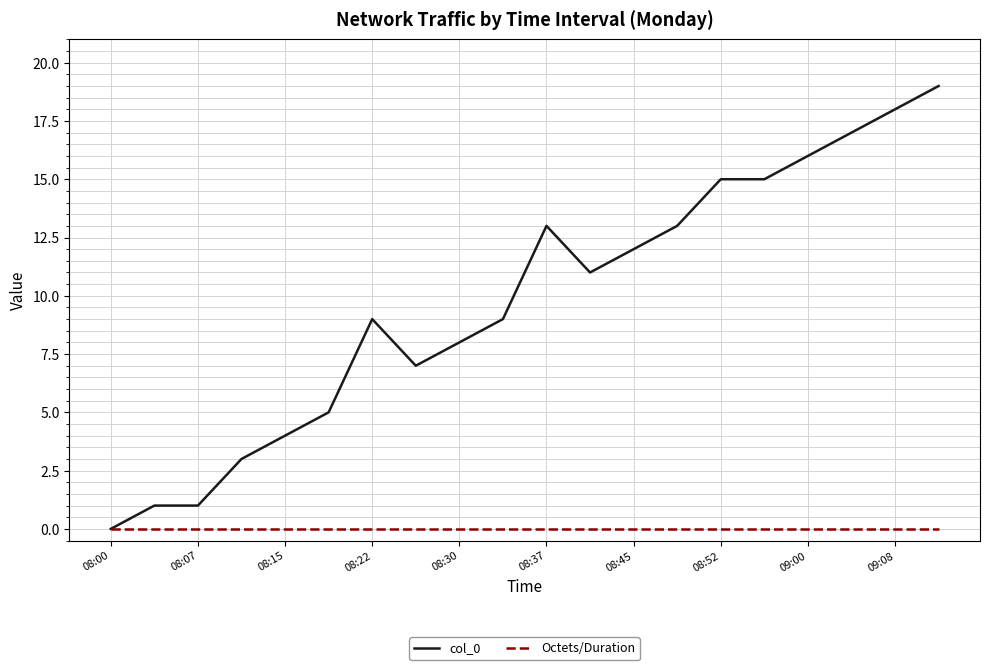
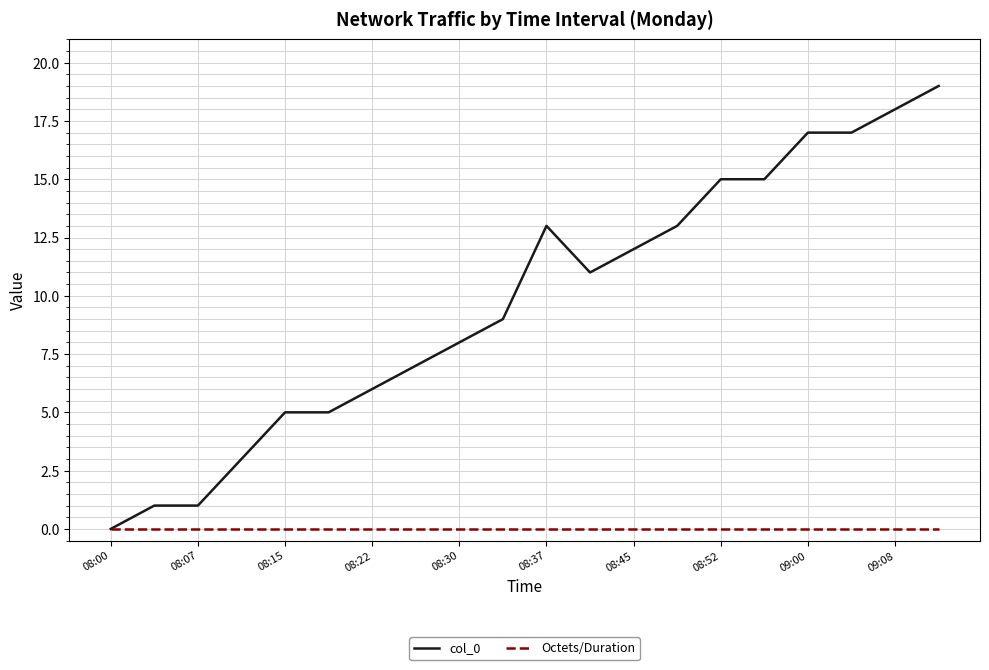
  {
    "col_0": {
      "08:07": 1,
-     "08:15": 4,
-     "08:22": 9,
+     "08:15": 5,
+     "08:22": 6,
      "08:30": 8,
      "08:37": 13,
      "08:45": 12,
      "08:52": 15,
-     "09:00": 16,
+     "09:00": 17,
      "09:08": 18
    },
    "Octets/Duration": {
      "08:07": 0,
      "08:15": 0,
      "08:22": 0,
      "08:30": 0,
      "08:37": 0,
      "08:45": 0,
      "08:52": 0,
      "09:00": 0,
      "09:08": 0
    }
  }
